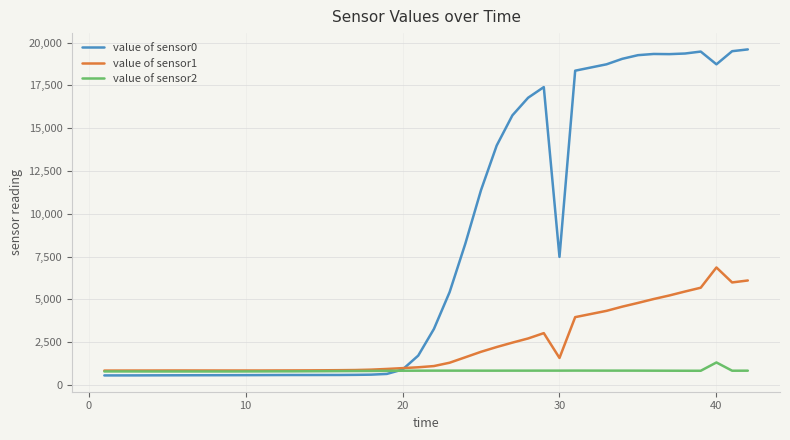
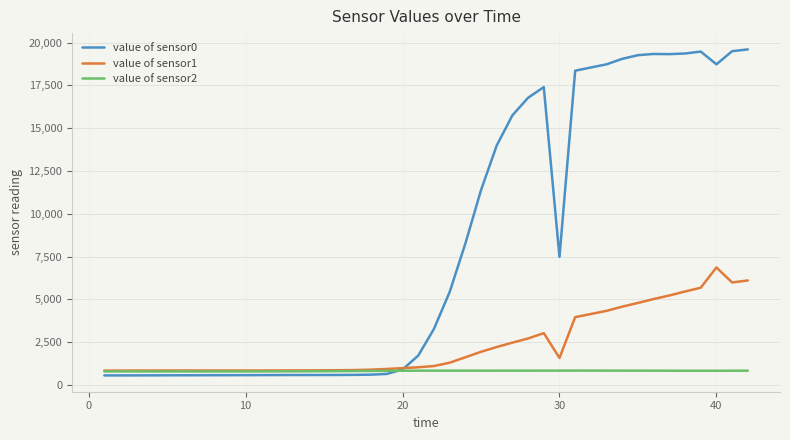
  {
    "value of sensor0": {
      "10": "600",
      "30": "7,500",
      "40": "18,700"
    },
    "value of sensor1": {
      "30": "1,600",
      "40": "6,900"
    },
    "value of sensor2": {
      "30": "800",
-     "40": "1,300"
+     "40": "800"
    }
  }
